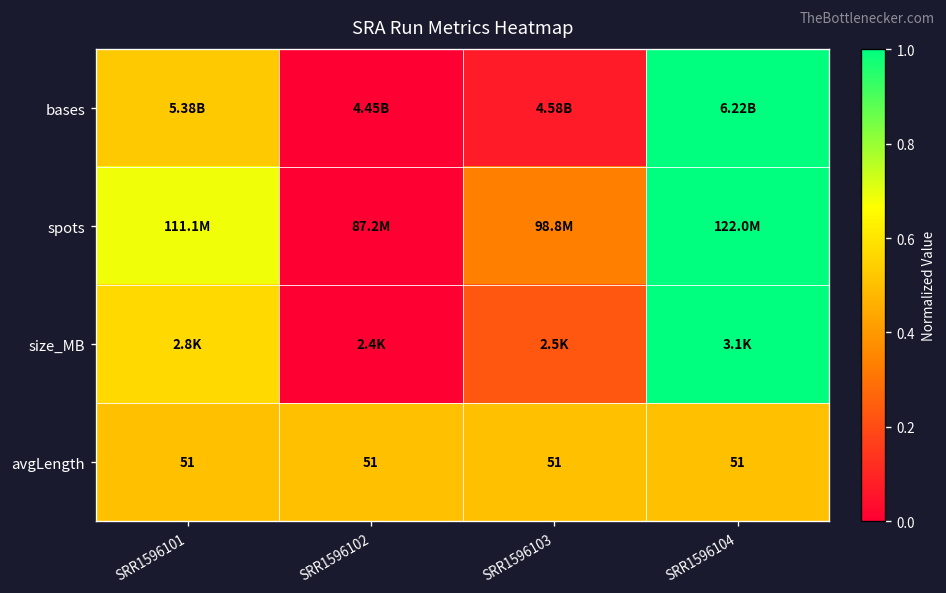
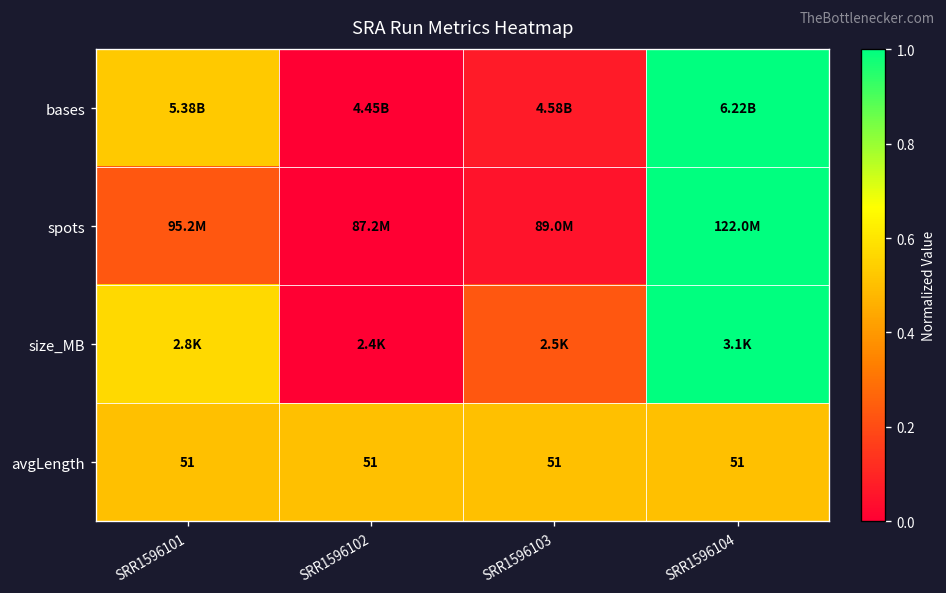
  {
    "bases": {
      "SRR1596101": "5.38B",
      "SRR1596102": "4.45B",
      "SRR1596103": "4.58B",
      "SRR1596104": "6.22B"
    },
    "spots": {
-     "SRR1596101": "111.1M",
+     "SRR1596101": "95.2M",
      "SRR1596102": "87.2M",
-     "SRR1596103": "98.8M",
+     "SRR1596103": "89.0M",
      "SRR1596104": "122.0M"
    },
    "size_MB": {
      "SRR1596101": "2.8K",
      "SRR1596102": "2.4K",
      "SRR1596103": "2.5K",
      "SRR1596104": "3.1K"
    },
    "avgLength": {
      "SRR1596101": "51",
      "SRR1596102": "51",
      "SRR1596103": "51",
      "SRR1596104": "51"
    }
  }
